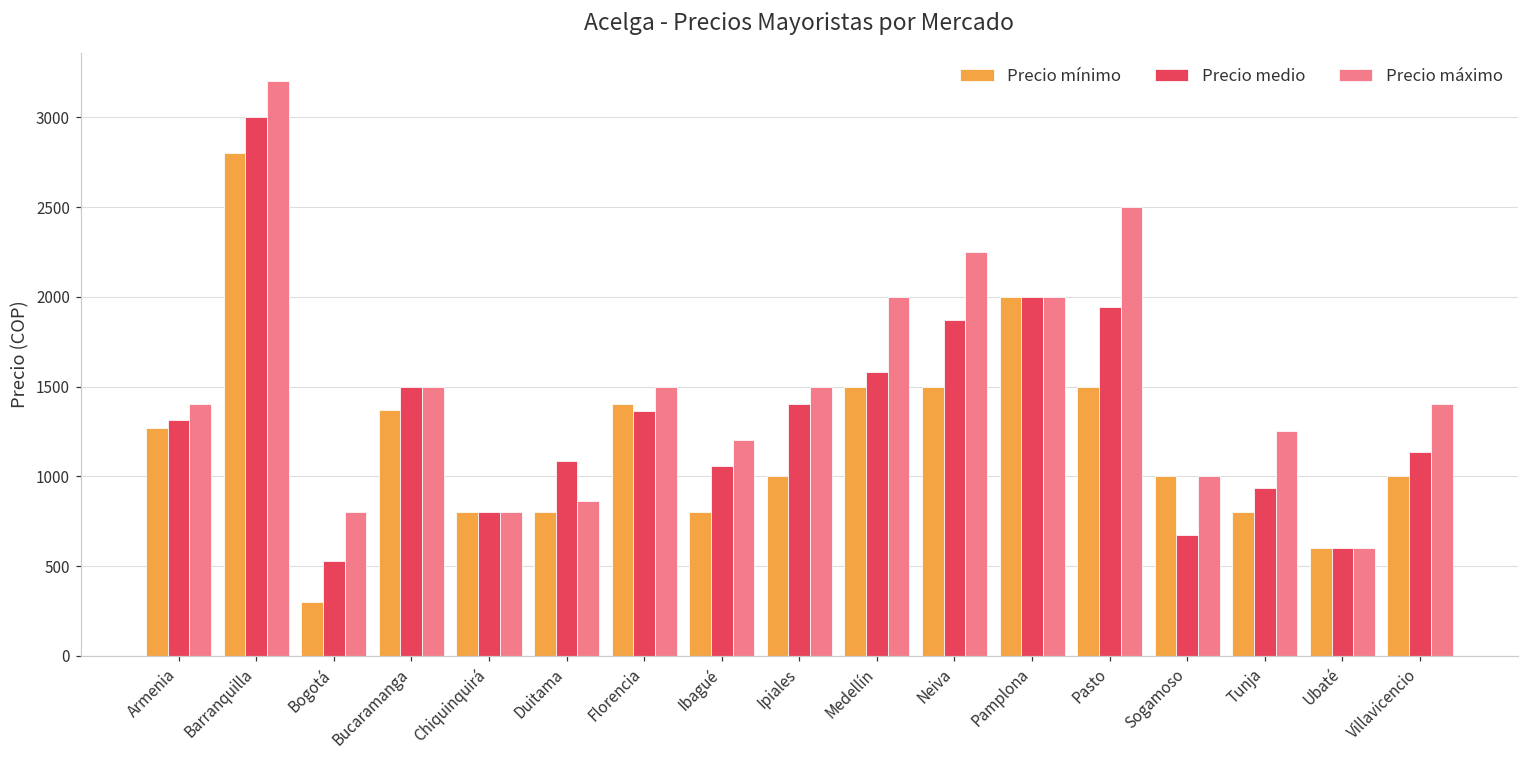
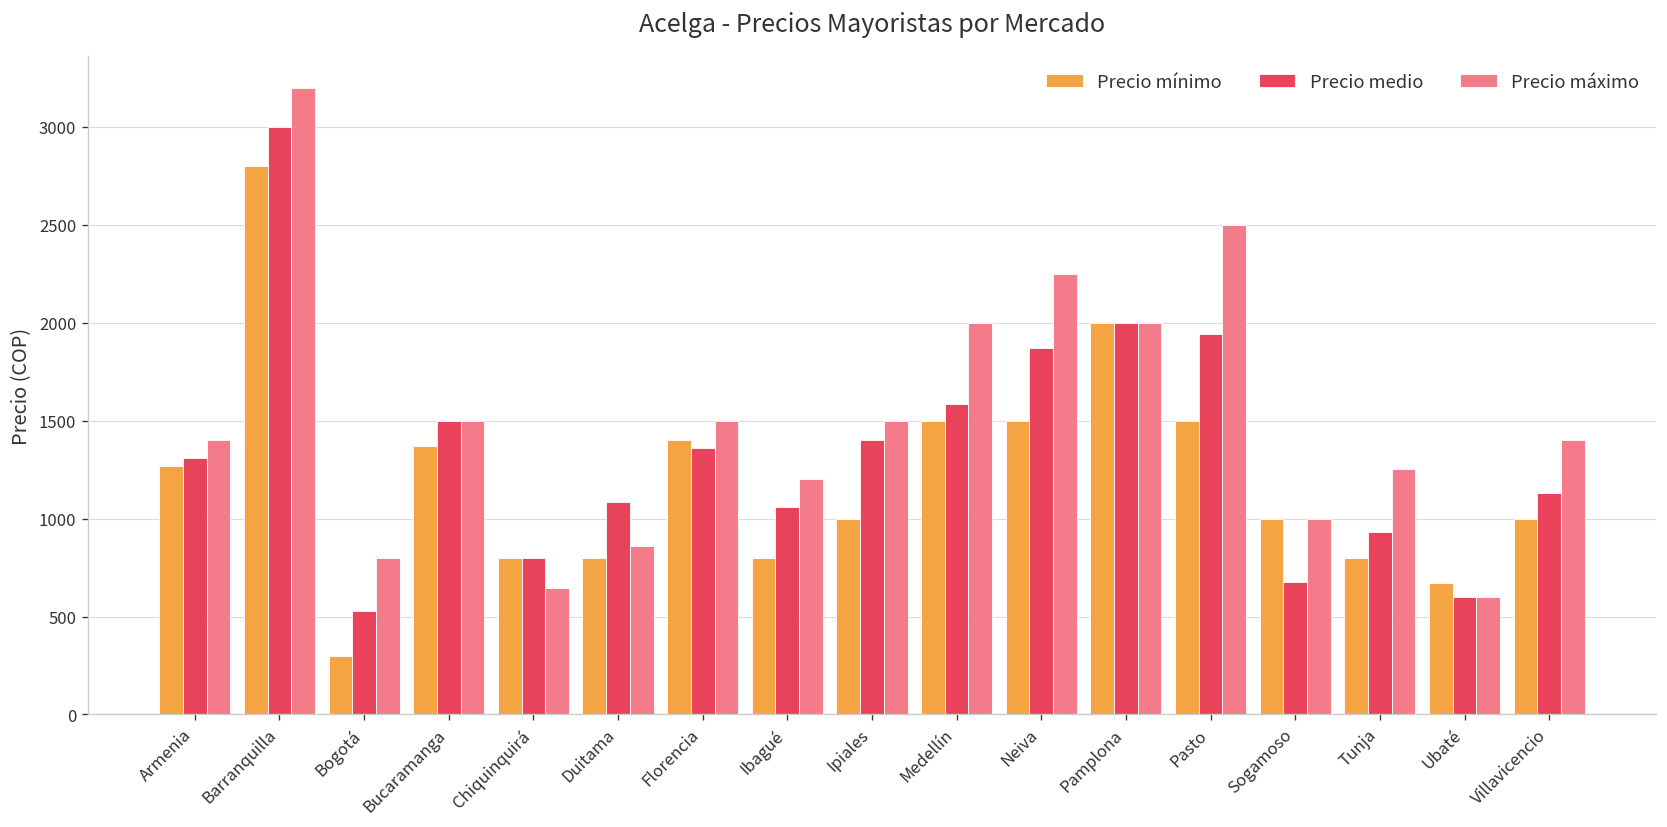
  {
    "Precio mínimo": {
      "Armenia": 1270,
      "Barranquilla": 2800,
      "Bogotá": 300,
      "Bucaramanga": 1370,
      "Chiquinquirá": 800,
      "Duitama": 800,
      "Florencia": 1400,
      "Ibagué": 800,
      "Ipiales": 1000,
      "Medellín": 1500,
      "Neiva": 1500,
      "Pamplona": 2000,
      "Pasto": 1500,
      "Sogamoso": 1000,
      "Tunja": 800,
-     "Ubaté": 600,
+     "Ubaté": 670,
      "Villavicencio": 1000
    },
    "Precio medio": {
      "Armenia": 1310,
      "Barranquilla": 3000,
      "Bogotá": 530,
      "Bucaramanga": 1500,
      "Chiquinquirá": 800,
      "Duitama": 1090,
      "Florencia": 1360,
      "Ibagué": 1060,
      "Ipiales": 1400,
      "Medellín": 1580,
      "Neiva": 1870,
      "Pamplona": 2000,
      "Pasto": 1940,
      "Sogamoso": 680,
      "Tunja": 930,
      "Ubaté": 600,
      "Villavicencio": 1130
    },
    "Precio máximo": {
      "Armenia": 1400,
      "Barranquilla": 3200,
      "Bogotá": 800,
      "Bucaramanga": 1500,
-     "Chiquinquirá": 800,
+     "Chiquinquirá": 640,
      "Duitama": 860,
      "Florencia": 1500,
      "Ibagué": 1200,
      "Ipiales": 1500,
      "Medellín": 2000,
      "Neiva": 2250,
      "Pamplona": 2000,
      "Pasto": 2500,
      "Sogamoso": 1000,
      "Tunja": 1250,
      "Ubaté": 600,
      "Villavicencio": 1400
    }
  }
